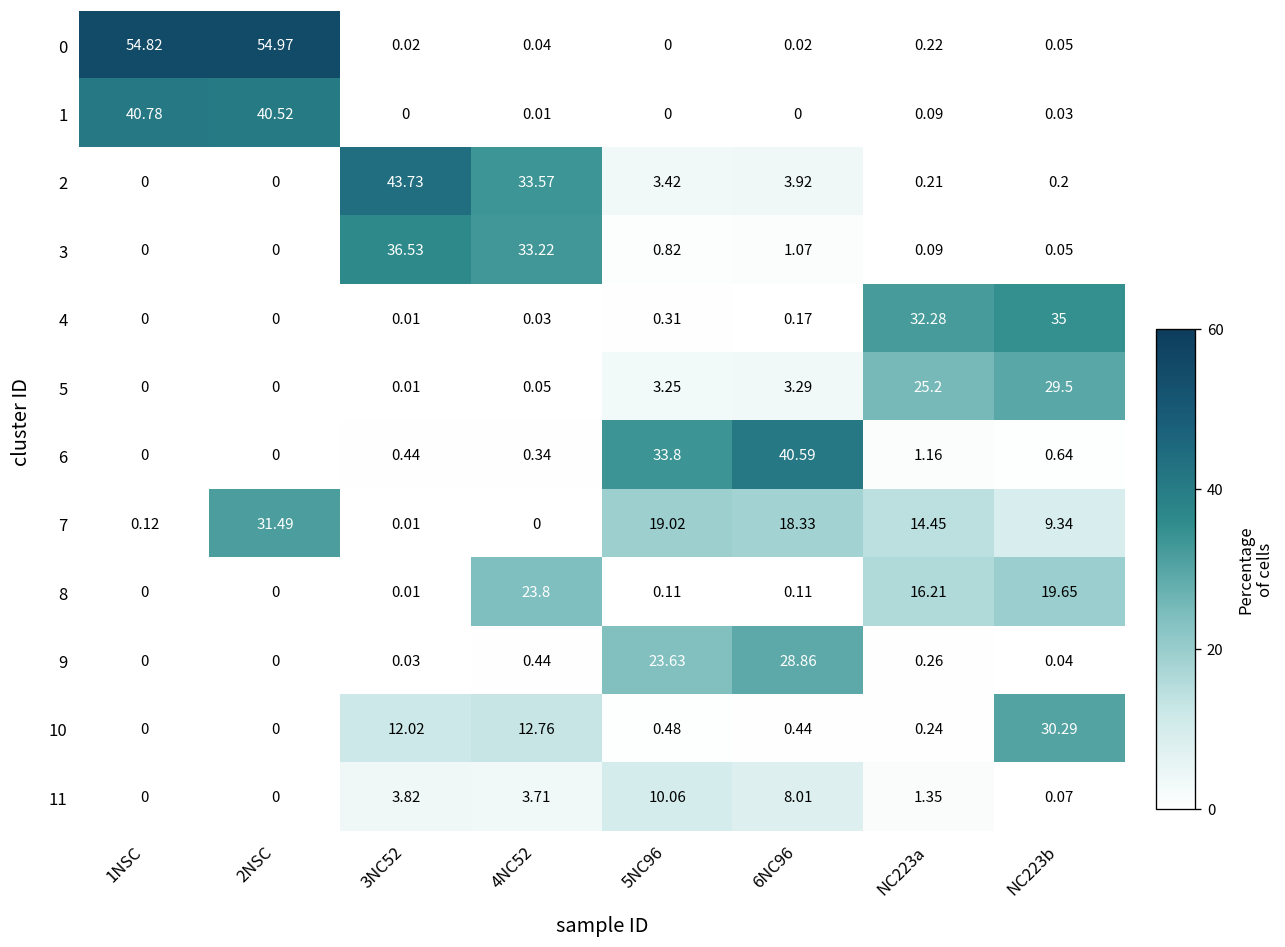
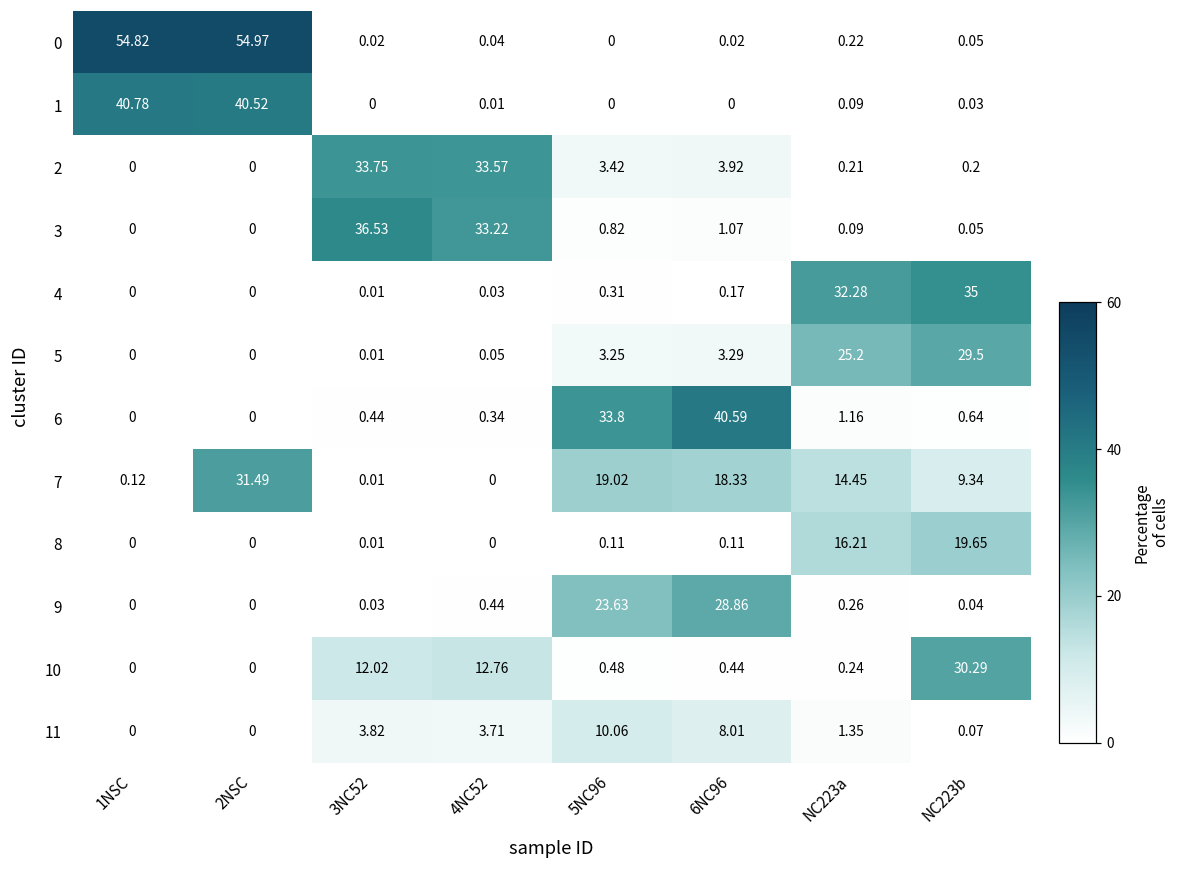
  {
    "0": {
      "1NSC": 54.82,
      "2NSC": 54.97,
      "3NC52": 0.02,
      "4NC52": 0.04,
      "5NC96": 0,
      "6NC96": 0.02,
      "NC223a": 0.22,
      "NC223b": 0.05
    },
    "1": {
      "1NSC": 40.78,
      "2NSC": 40.52,
      "3NC52": 0,
      "4NC52": 0.01,
      "5NC96": 0,
      "6NC96": 0,
      "NC223a": 0.09,
      "NC223b": 0.03
    },
    "2": {
      "1NSC": 0,
      "2NSC": 0,
-     "3NC52": 43.73,
+     "3NC52": 33.75,
      "4NC52": 33.57,
      "5NC96": 3.42,
      "6NC96": 3.92,
      "NC223a": 0.21,
      "NC223b": 0.2
    },
    "3": {
      "1NSC": 0,
      "2NSC": 0,
      "3NC52": 36.53,
      "4NC52": 33.22,
      "5NC96": 0.82,
      "6NC96": 1.07,
      "NC223a": 0.09,
      "NC223b": 0.05
    },
    "4": {
      "1NSC": 0,
      "2NSC": 0,
      "3NC52": 0.01,
      "4NC52": 0.03,
      "5NC96": 0.31,
      "6NC96": 0.17,
      "NC223a": 32.28,
      "NC223b": 35
    },
    "5": {
      "1NSC": 0,
      "2NSC": 0,
      "3NC52": 0.01,
      "4NC52": 0.05,
      "5NC96": 3.25,
      "6NC96": 3.29,
      "NC223a": 25.2,
      "NC223b": 29.5
    },
    "6": {
      "1NSC": 0,
      "2NSC": 0,
      "3NC52": 0.44,
      "4NC52": 0.34,
      "5NC96": 33.8,
      "6NC96": 40.59,
      "NC223a": 1.16,
      "NC223b": 0.64
    },
    "7": {
      "1NSC": 0.12,
      "2NSC": 31.49,
      "3NC52": 0.01,
      "4NC52": 0,
      "5NC96": 19.02,
      "6NC96": 18.33,
      "NC223a": 14.45,
      "NC223b": 9.34
    },
    "8": {
      "1NSC": 0,
      "2NSC": 0,
      "3NC52": 0.01,
-     "4NC52": 23.8,
+     "4NC52": 0,
      "5NC96": 0.11,
      "6NC96": 0.11,
      "NC223a": 16.21,
      "NC223b": 19.65
    },
    "9": {
      "1NSC": 0,
      "2NSC": 0,
      "3NC52": 0.03,
      "4NC52": 0.44,
      "5NC96": 23.63,
      "6NC96": 28.86,
      "NC223a": 0.26,
      "NC223b": 0.04
    },
    "10": {
      "1NSC": 0,
      "2NSC": 0,
      "3NC52": 12.02,
      "4NC52": 12.76,
      "5NC96": 0.48,
      "6NC96": 0.44,
      "NC223a": 0.24,
      "NC223b": 30.29
    },
    "11": {
      "1NSC": 0,
      "2NSC": 0,
      "3NC52": 3.82,
      "4NC52": 3.71,
      "5NC96": 10.06,
      "6NC96": 8.01,
      "NC223a": 1.35,
      "NC223b": 0.07
    }
  }
